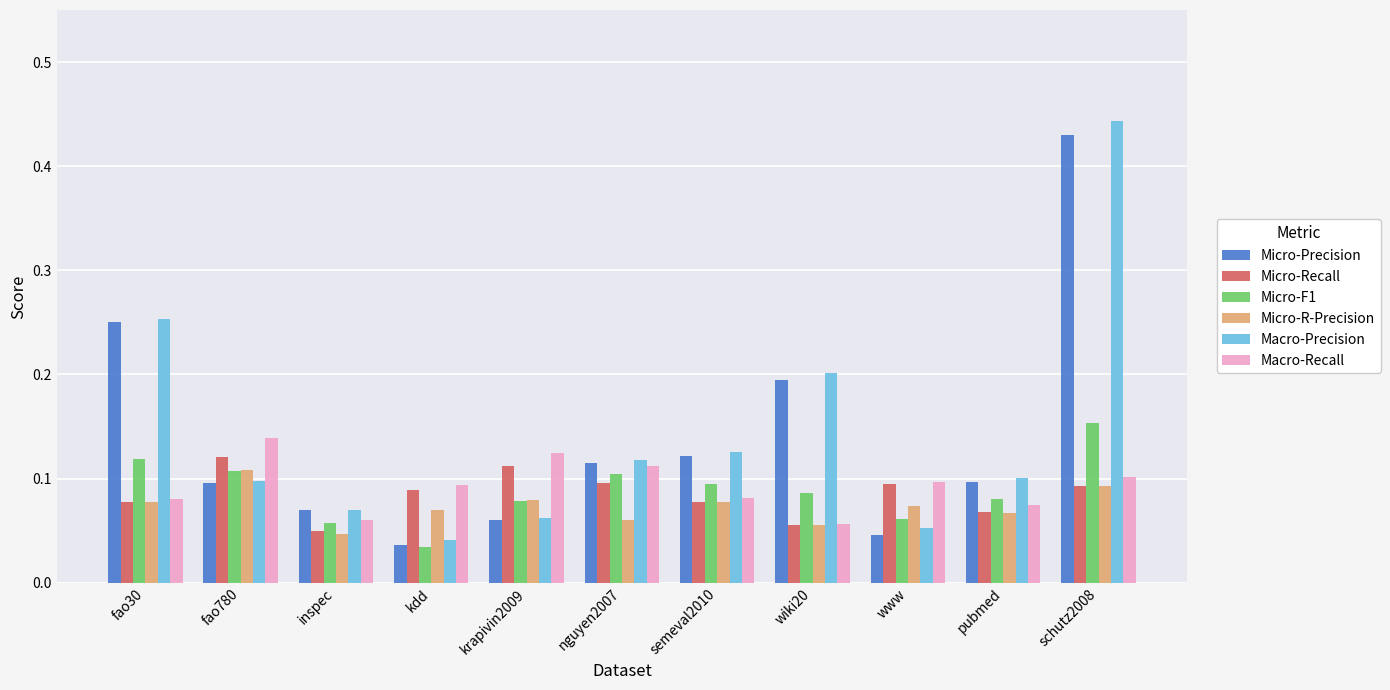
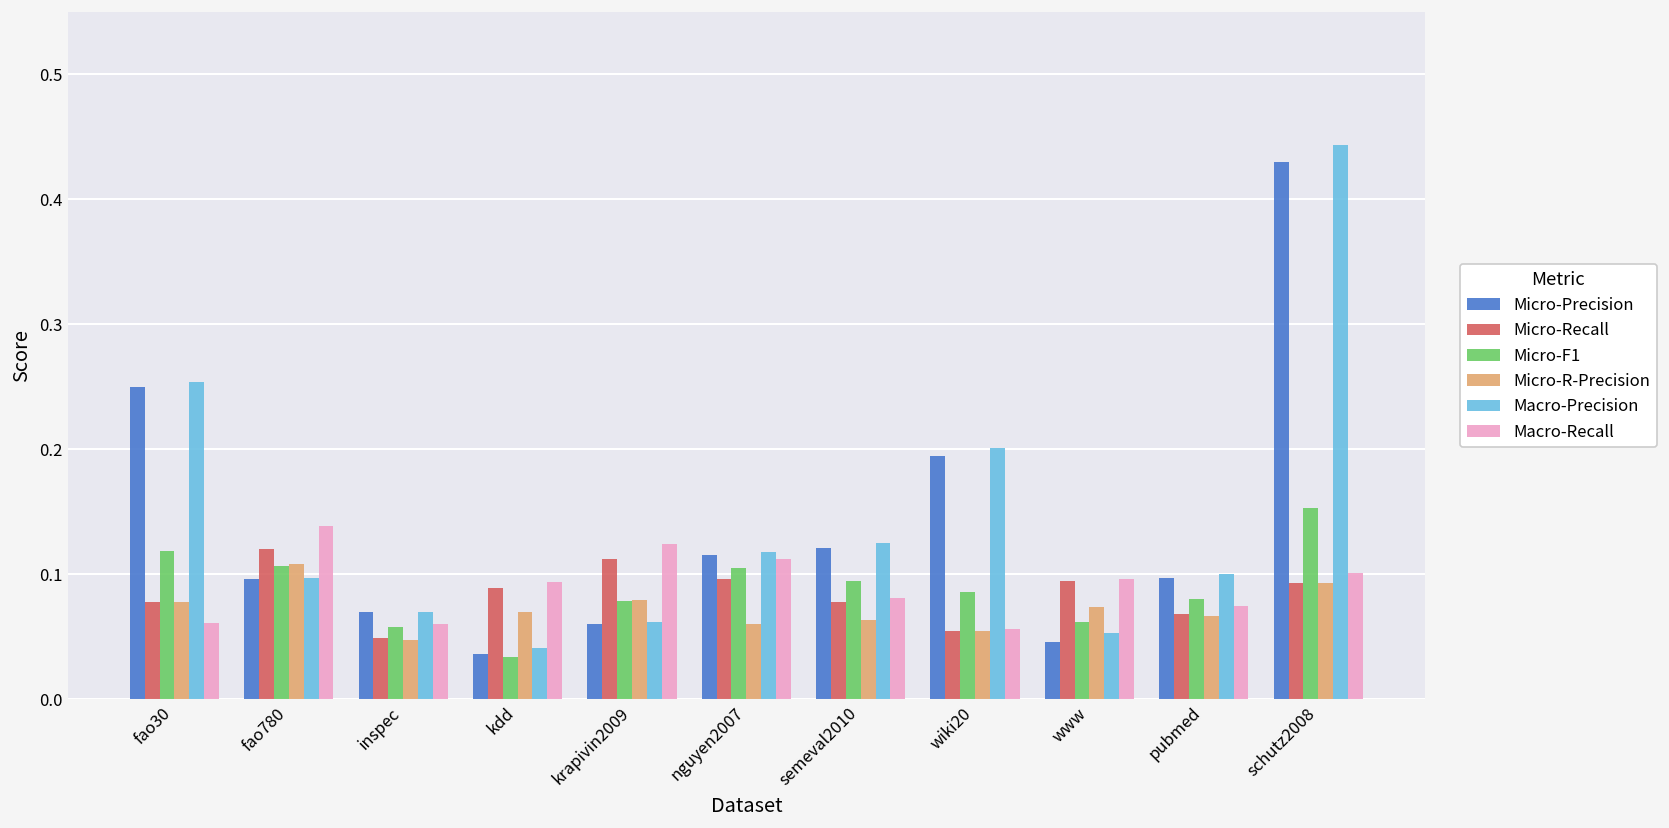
  {
    "Micro-Precision": {
      "fao30": 0.250,
      "fao780": 0.096,
      "inspec": 0.070,
      "kdd": 0.037,
      "krapivin2009": 0.060,
      "nguyen2007": 0.115,
      "semeval2010": 0.121,
      "wiki20": 0.195,
      "www": 0.045,
      "pubmed": 0.097,
      "schutz2008": 0.430
    },
    "Micro-Recall": {
      "fao30": 0.078,
      "fao780": 0.121,
      "inspec": 0.049,
      "kdd": 0.089,
      "krapivin2009": 0.112,
      "nguyen2007": 0.096,
      "semeval2010": 0.078,
      "wiki20": 0.055,
      "www": 0.094,
      "pubmed": 0.068,
      "schutz2008": 0.093
    },
    "Micro-F1": {
      "fao30": 0.118,
      "fao780": 0.107,
      "inspec": 0.058,
      "kdd": 0.034,
      "krapivin2009": 0.078,
      "nguyen2007": 0.105,
      "semeval2010": 0.095,
      "wiki20": 0.086,
      "www": 0.061,
      "pubmed": 0.080,
      "schutz2008": 0.153
    },
    "Micro-R-Precision": {
      "fao30": 0.078,
      "fao780": 0.108,
      "inspec": 0.047,
      "kdd": 0.070,
      "krapivin2009": 0.079,
      "nguyen2007": 0.060,
-     "semeval2010": 0.078,
+     "semeval2010": 0.064,
      "wiki20": 0.055,
      "www": 0.074,
      "pubmed": 0.066,
      "schutz2008": 0.093
    },
    "Macro-Precision": {
      "fao30": 0.254,
      "fao780": 0.097,
      "inspec": 0.070,
      "kdd": 0.041,
      "krapivin2009": 0.062,
      "nguyen2007": 0.118,
      "semeval2010": 0.125,
      "wiki20": 0.201,
      "www": 0.053,
      "pubmed": 0.100,
      "schutz2008": 0.443
    },
    "Macro-Recall": {
-     "fao30": 0.080,
+     "fao30": 0.061,
      "fao780": 0.139,
      "inspec": 0.060,
      "kdd": 0.094,
      "krapivin2009": 0.124,
      "nguyen2007": 0.112,
      "semeval2010": 0.081,
      "wiki20": 0.056,
      "www": 0.096,
      "pubmed": 0.074,
      "schutz2008": 0.101
    }
  }
